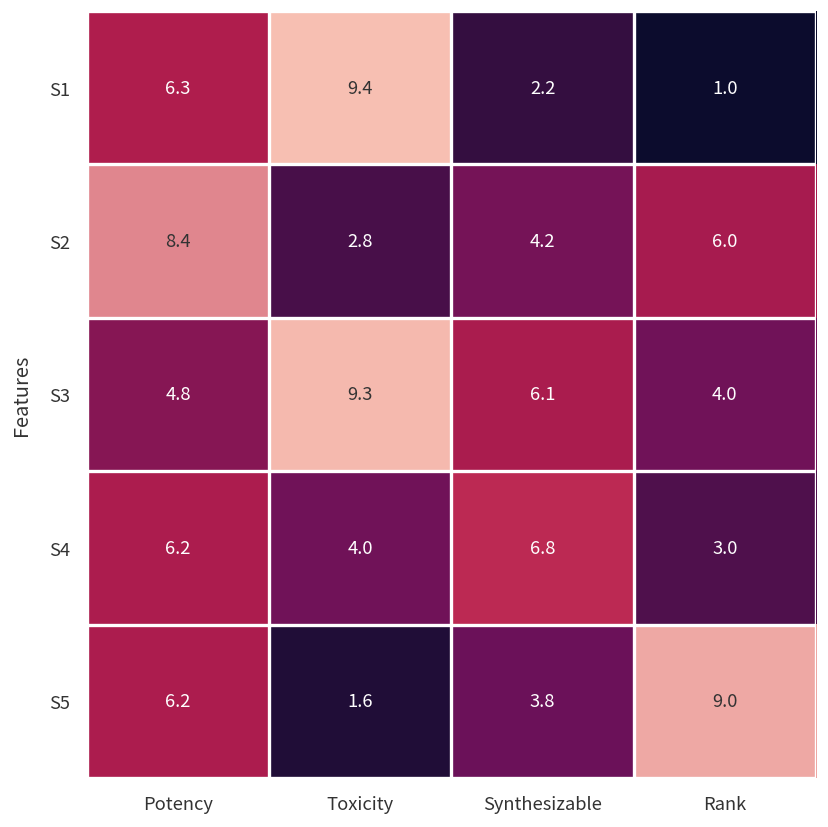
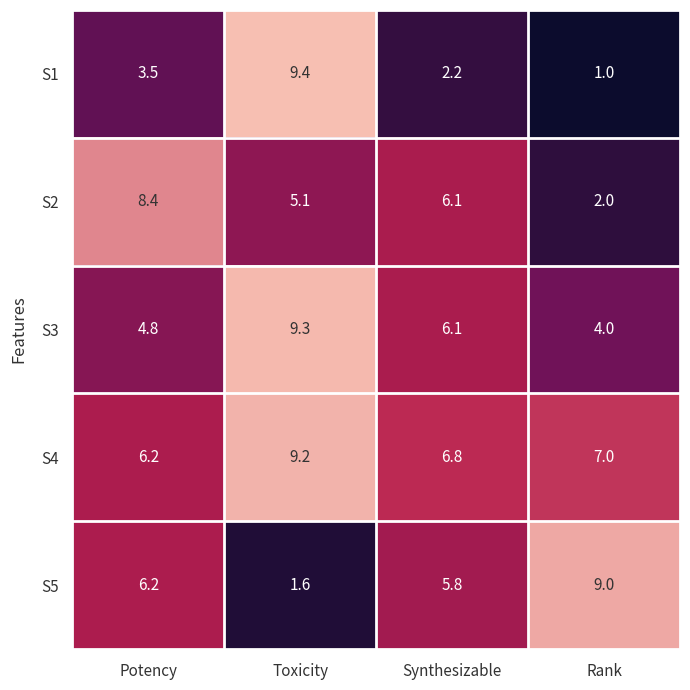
  {
    "S1": {
-     "Potency": 6.3,
+     "Potency": 3.5,
      "Toxicity": 9.4,
      "Synthesizable": 2.2,
      "Rank": 1.0
    },
    "S2": {
      "Potency": 8.4,
-     "Toxicity": 2.8,
-     "Synthesizable": 4.2,
-     "Rank": 6.0
+     "Toxicity": 5.1,
+     "Synthesizable": 6.1,
+     "Rank": 2.0
    },
    "S3": {
      "Potency": 4.8,
      "Toxicity": 9.3,
      "Synthesizable": 6.1,
      "Rank": 4.0
    },
    "S4": {
      "Potency": 6.2,
-     "Toxicity": 4.0,
+     "Toxicity": 9.2,
      "Synthesizable": 6.8,
-     "Rank": 3.0
+     "Rank": 7.0
    },
    "S5": {
      "Potency": 6.2,
      "Toxicity": 1.6,
-     "Synthesizable": 3.8,
+     "Synthesizable": 5.8,
      "Rank": 9.0
    }
  }
